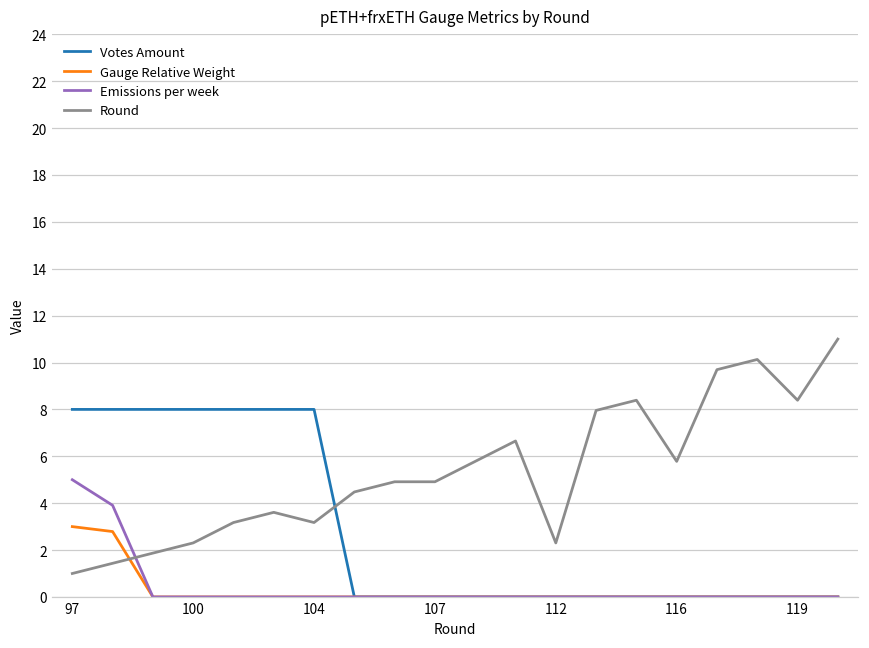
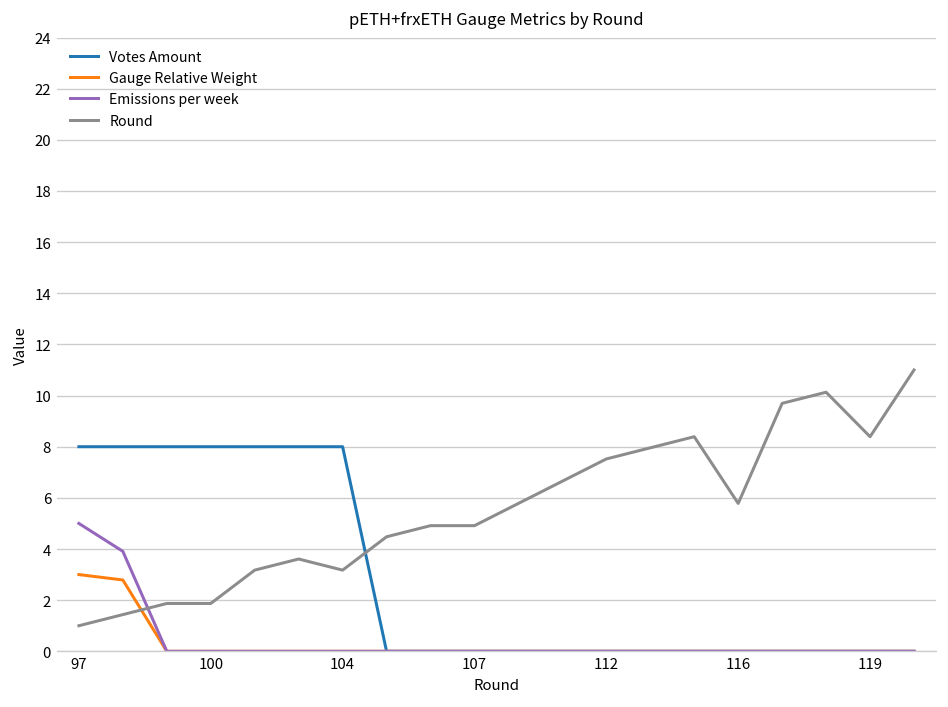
  {
    "Votes Amount": {
      "97": 8.0,
      "100": 8.0,
      "104": 8.0
    },
    "Gauge Relative Weight": {
      "97": 3.0
    },
    "Emissions per week": {
      "97": 5.0
    },
    "Round": {
      "97": 1.0,
-     "100": 2.3,
+     "100": 1.9,
      "104": 3.2,
      "107": 4.9,
-     "112": 2.3,
+     "112": 7.5,
      "116": 5.8,
      "119": 8.4
    }
  }
